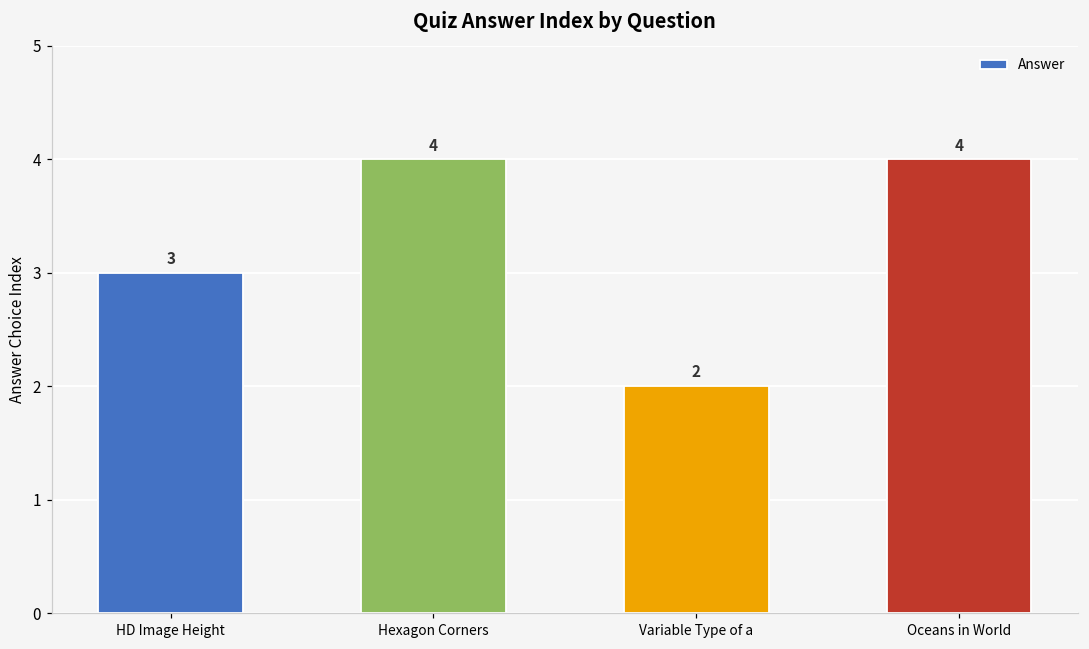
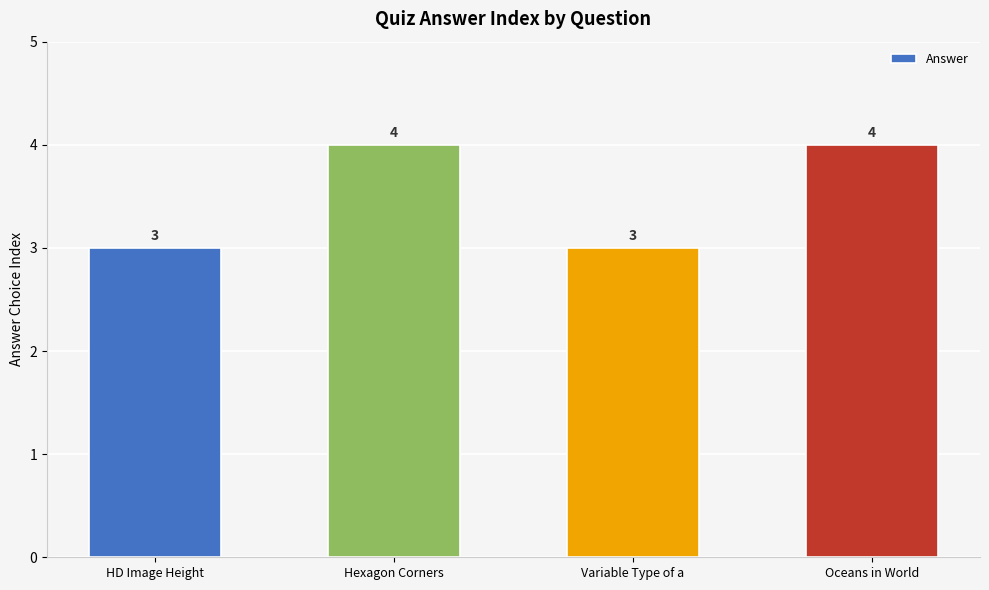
  {
    "HD Image Height": 3,
    "Hexagon Corners": 4,
-   "Variable Type of a": 2,
+   "Variable Type of a": 3,
    "Oceans in World": 4
  }
